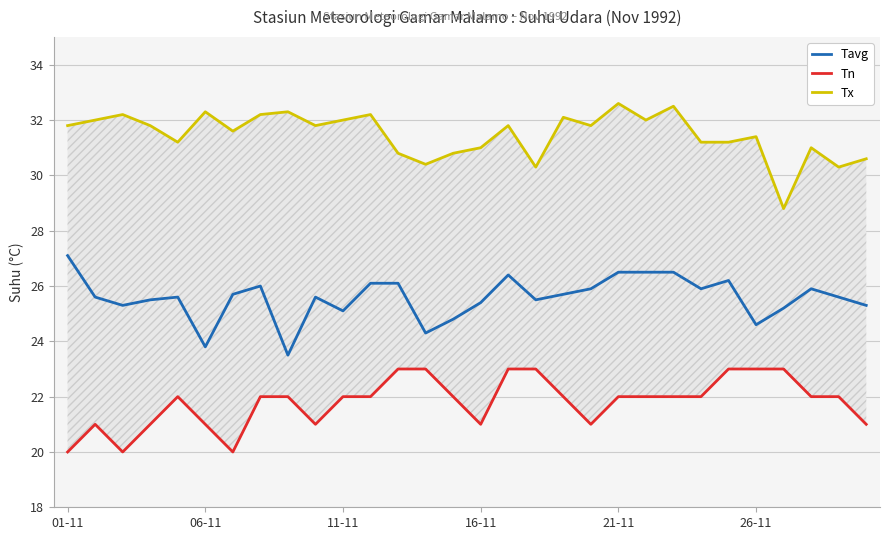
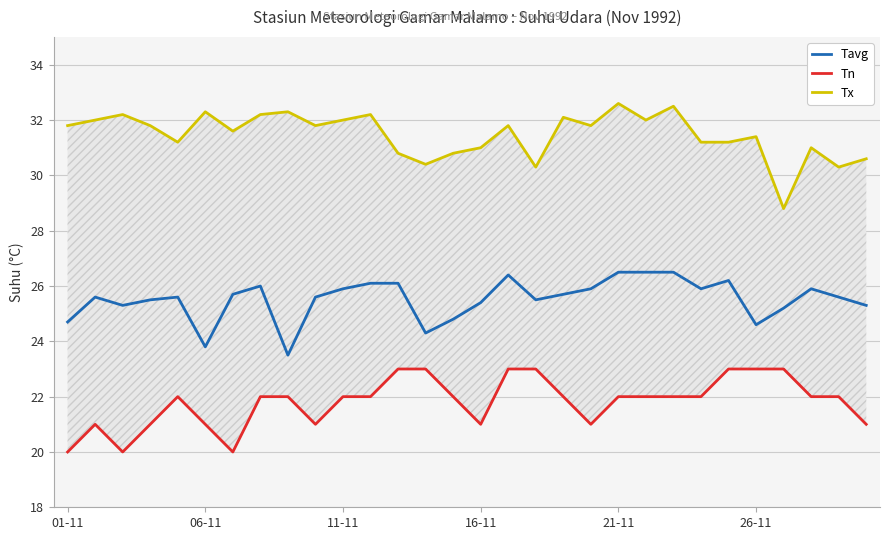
  {
    "Tavg": {
-     "01-11": 27.1,
+     "01-11": 24.7,
      "06-11": 23.8,
-     "11-11": 25.1,
+     "11-11": 25.9,
      "16-11": 25.4,
      "21-11": 26.5,
      "26-11": 24.6
    },
    "Tn": {
      "01-11": 20.0,
      "06-11": 21.0,
      "11-11": 22.0,
      "16-11": 21.0,
      "21-11": 22.0,
      "26-11": 23.0
    },
    "Tx": {
      "01-11": 31.8,
      "06-11": 32.3,
      "11-11": 32.0,
      "16-11": 31.0,
      "21-11": 32.6,
      "26-11": 31.4
    }
  }
